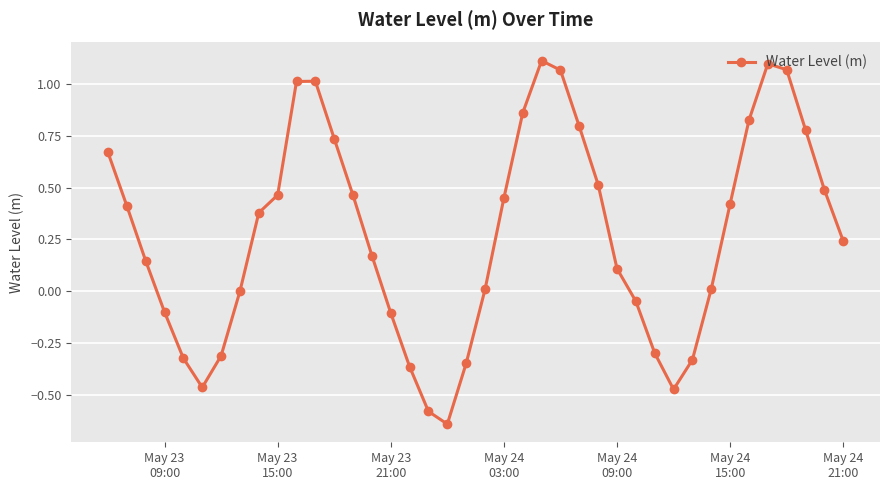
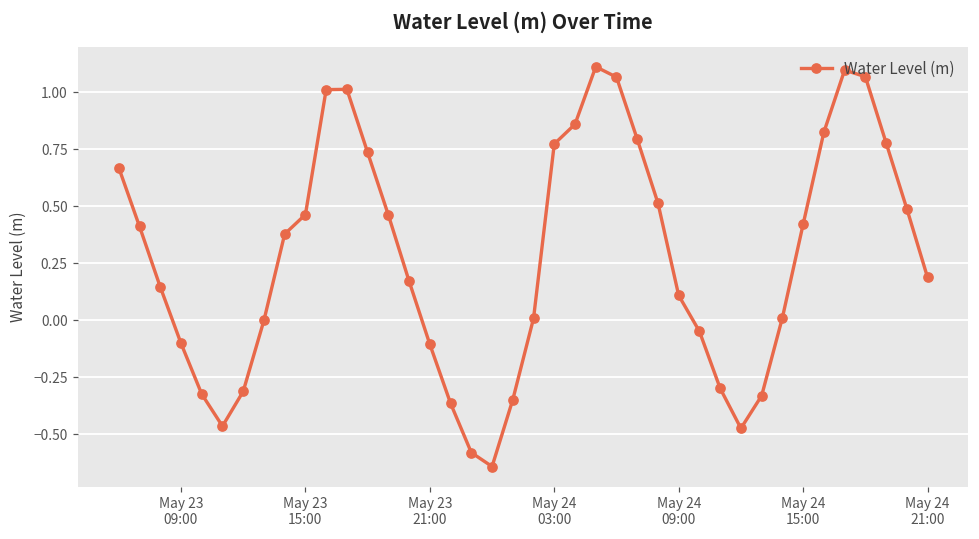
  {
    "May 23 09:00": -0.10,
    "May 23 15:00": 0.46,
    "May 23 21:00": -0.11,
-   "May 24 03:00": 0.45,
+   "May 24 03:00": 0.77,
    "May 24 09:00": 0.11,
    "May 24 15:00": 0.42,
-   "May 24 21:00": 0.24
+   "May 24 21:00": 0.19
  }
